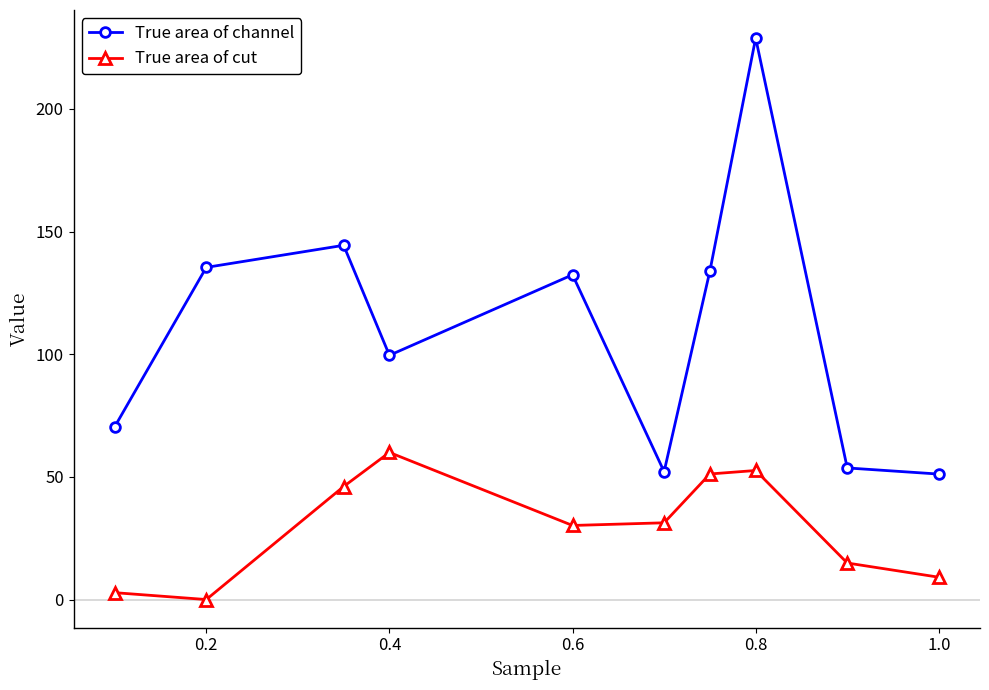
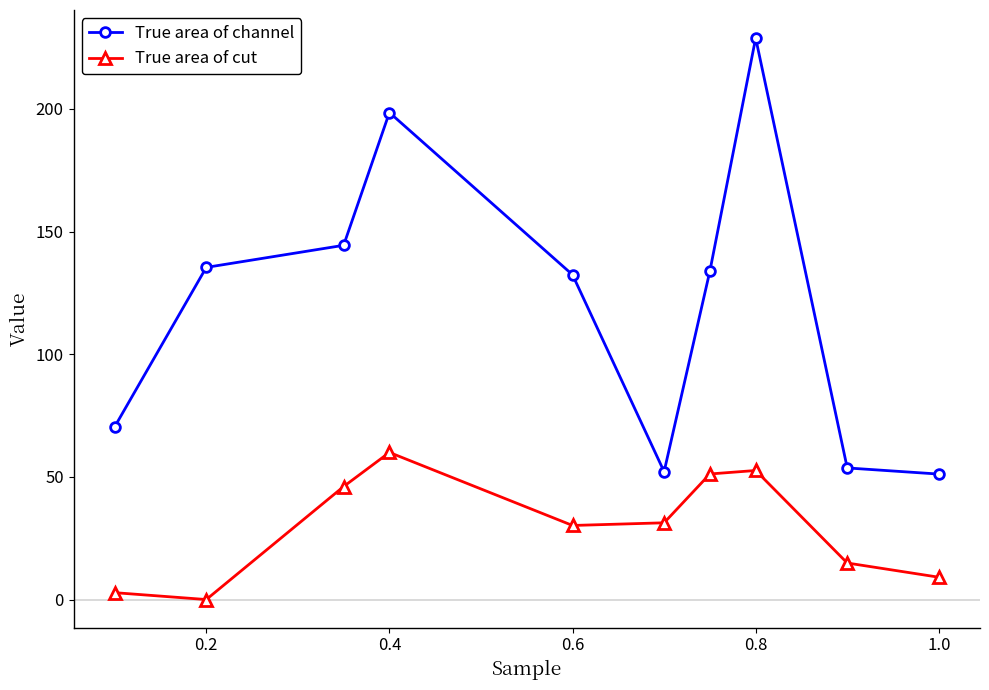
  {
    "True area of channel": {
      "0.2": 135,
-     "0.4": 100,
+     "0.4": 199,
      "0.6": 132,
      "0.8": 229,
      "1.0": 51
    },
    "True area of cut": {
      "0.2": 0,
      "0.4": 60,
      "0.6": 30,
      "0.8": 53,
      "1.0": 9
    }
  }
